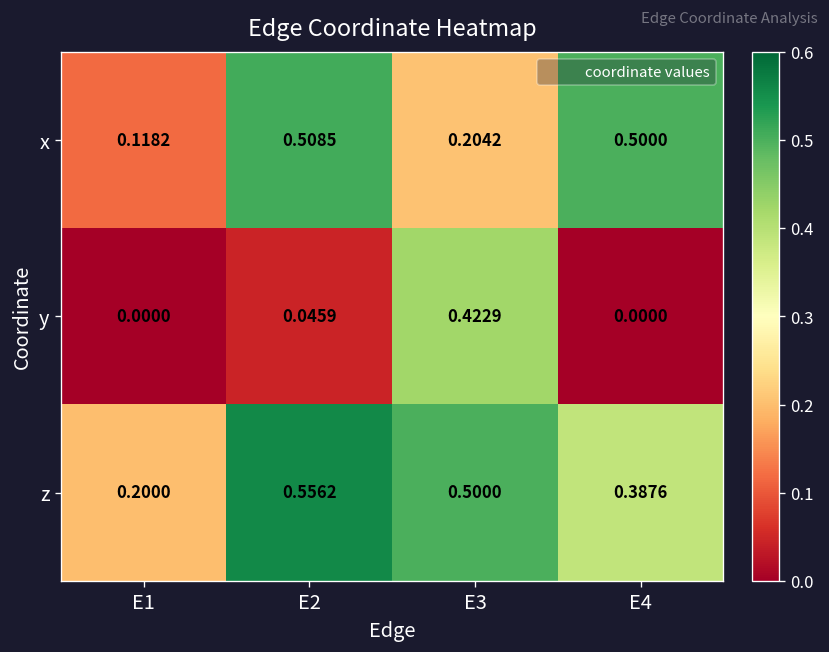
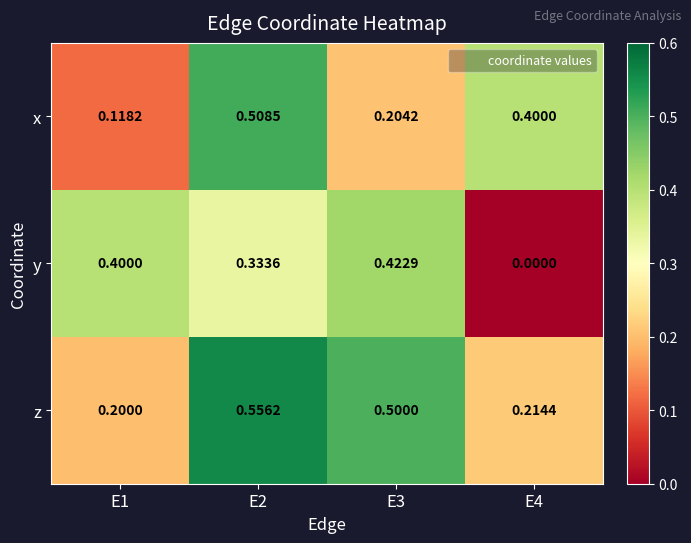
  {
    "x": {
      "E1": 0.1182,
      "E2": 0.5085,
      "E3": 0.2042,
-     "E4": 0.5000
+     "E4": 0.4000
    },
    "y": {
-     "E1": 0.0000,
-     "E2": 0.0459,
+     "E1": 0.4000,
+     "E2": 0.3336,
      "E3": 0.4229,
      "E4": 0.0000
    },
    "z": {
      "E1": 0.2000,
      "E2": 0.5562,
      "E3": 0.5000,
-     "E4": 0.3876
+     "E4": 0.2144
    }
  }
